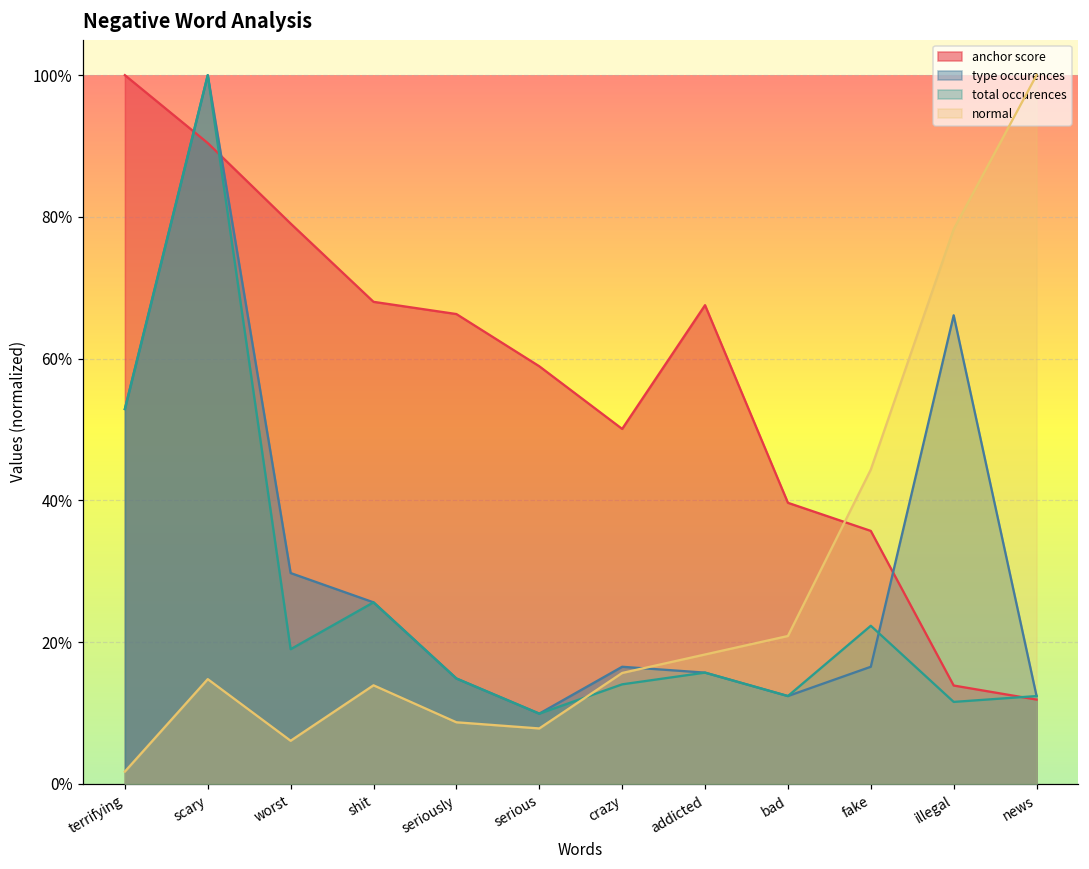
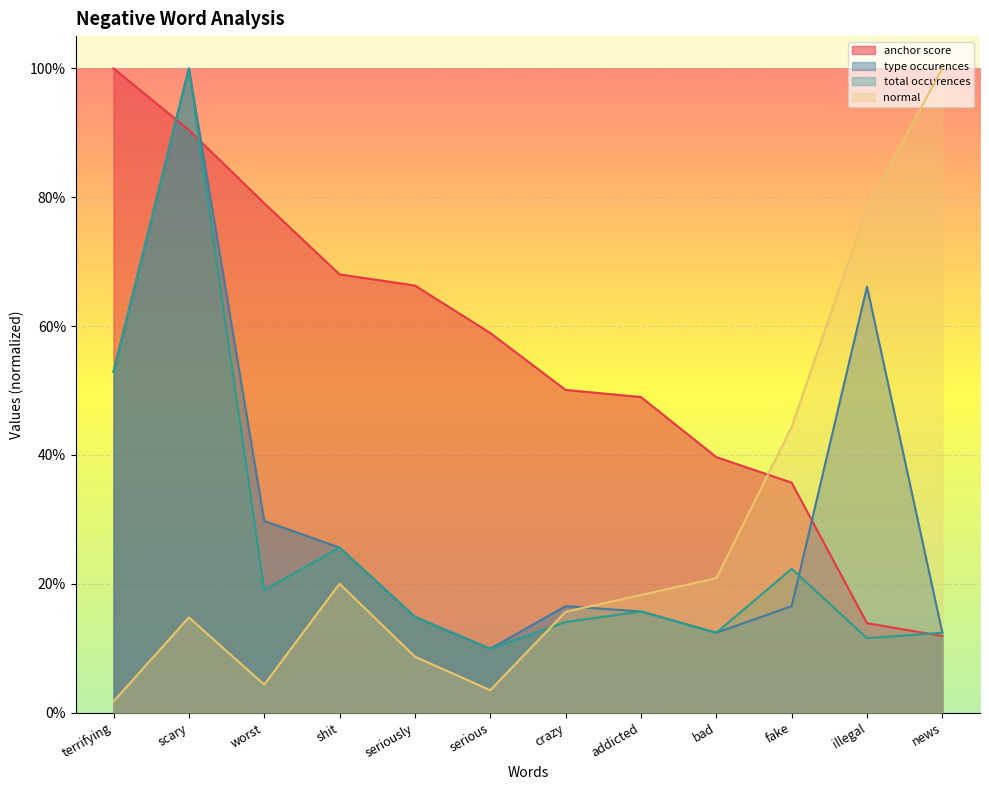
  {
    "anchor score": {
      "terrifying": "100%",
      "scary": "90%",
      "worst": "79%",
      "shit": "68%",
      "seriously": "66%",
      "serious": "59%",
      "crazy": "50%",
-     "addicted": "68%",
+     "addicted": "49%",
      "bad": "40%",
      "fake": "36%",
      "illegal": "14%",
      "news": "12%"
    },
    "normal": {
      "terrifying": "2%",
      "scary": "15%",
-     "worst": "6%",
-     "shit": "14%",
+     "worst": "4%",
+     "shit": "20%",
      "seriously": "9%",
-     "serious": "8%",
+     "serious": "3%",
      "crazy": "16%",
      "addicted": "18%",
      "bad": "21%",
      "fake": "44%",
      "illegal": "78%"
    }
  }
